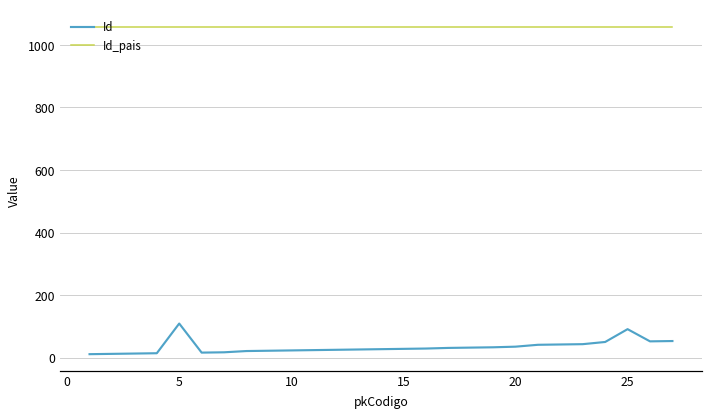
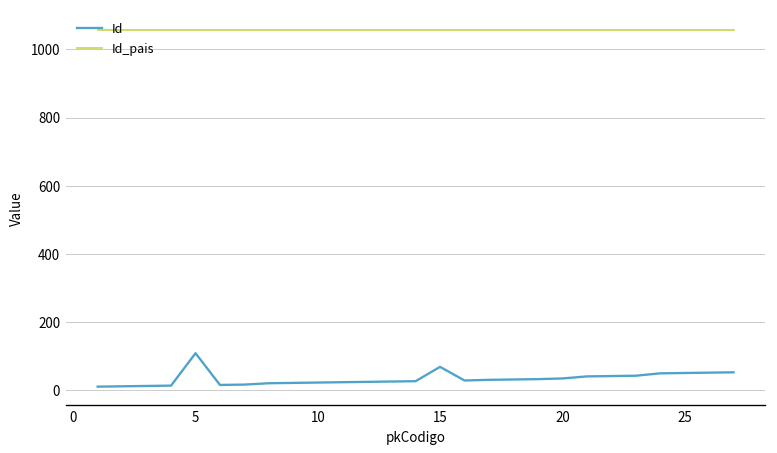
  {
    "Id": {
      "5": 110,
      "10": 20,
-     "15": 30,
+     "15": 70,
      "20": 40,
-     "25": 90
+     "25": 50
    },
    "Id_pais": {
      "5": 1060,
      "10": 1060,
      "15": 1060,
      "20": 1060,
      "25": 1060
    }
  }
